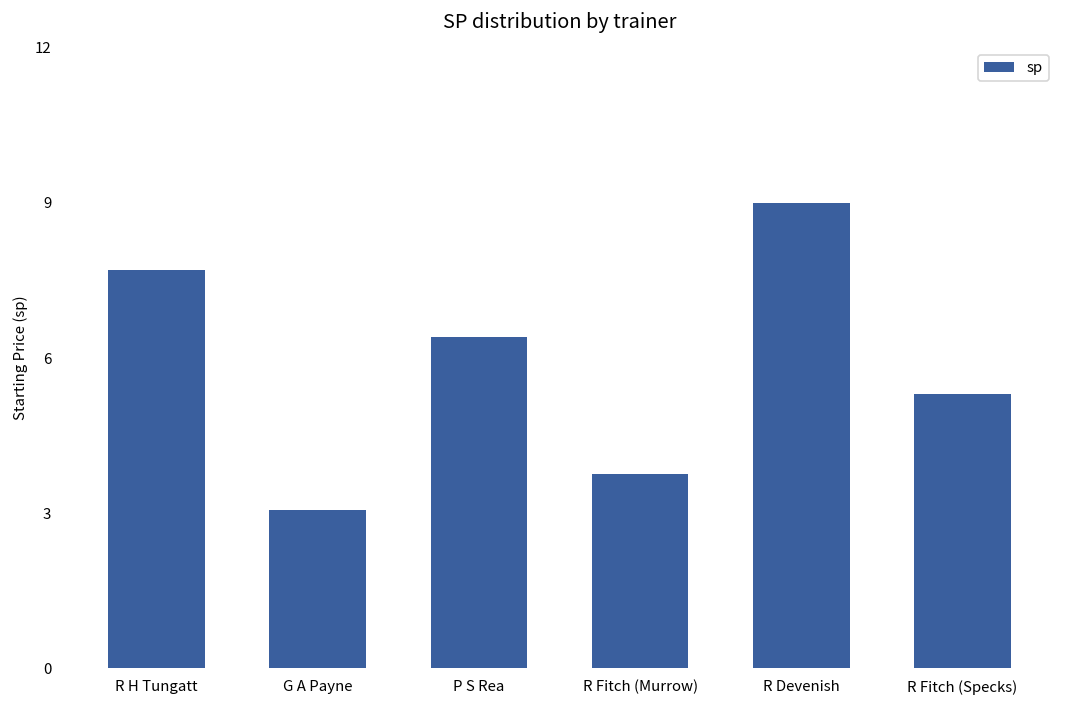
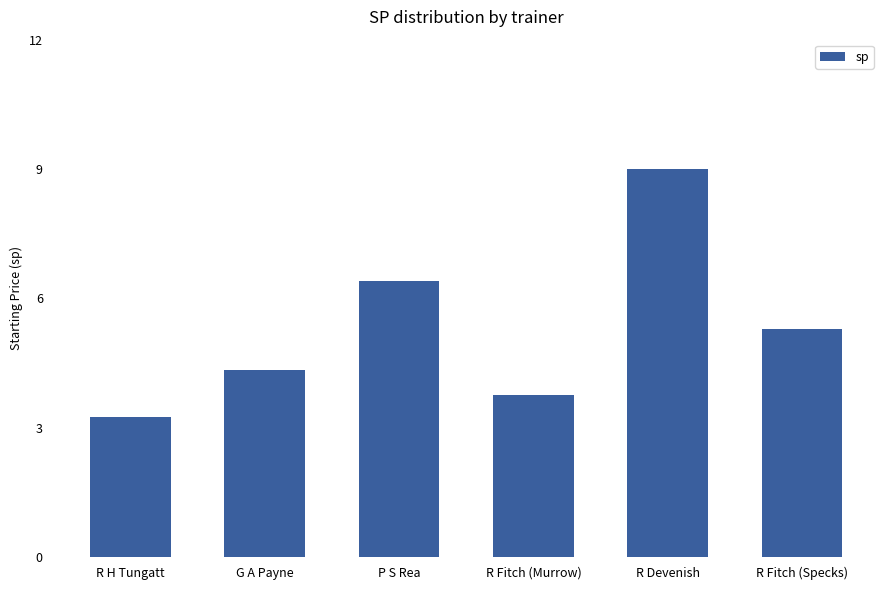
  {
-   "R H Tungatt": 7.7,
-   "G A Payne": 3.1,
+   "R H Tungatt": 3.3,
+   "G A Payne": 4.3,
    "P S Rea": 6.4,
    "R Fitch (Murrow)": 3.8,
    "R Devenish": 9.0,
    "R Fitch (Specks)": 5.3
  }
